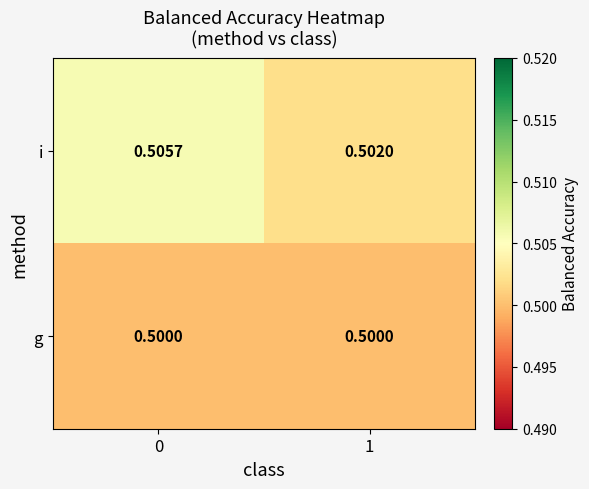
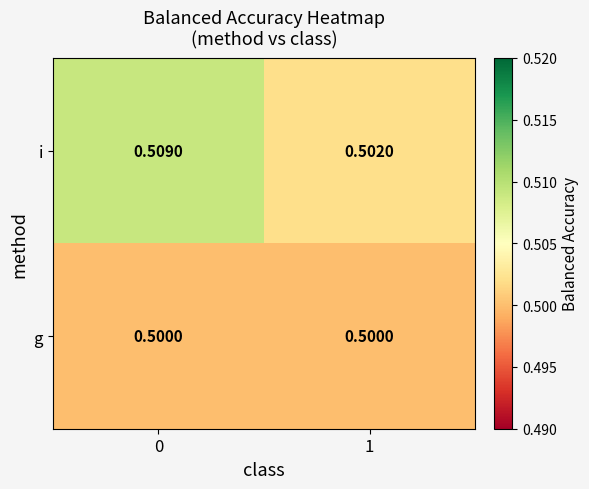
  {
    "i": {
-     "0": 0.5057,
+     "0": 0.5090,
      "1": 0.5020
    },
    "g": {
      "0": 0.5000,
      "1": 0.5000
    }
  }
